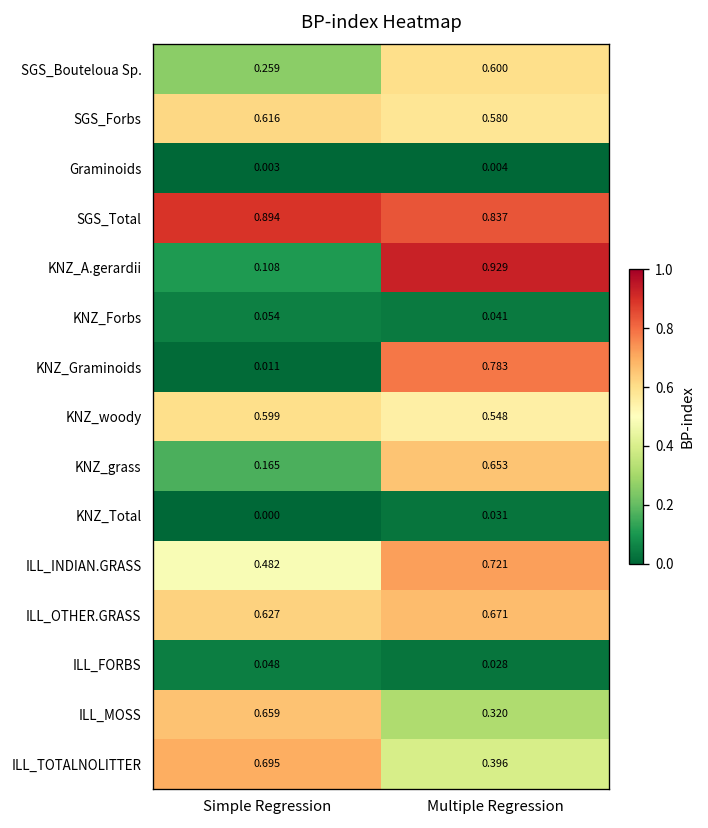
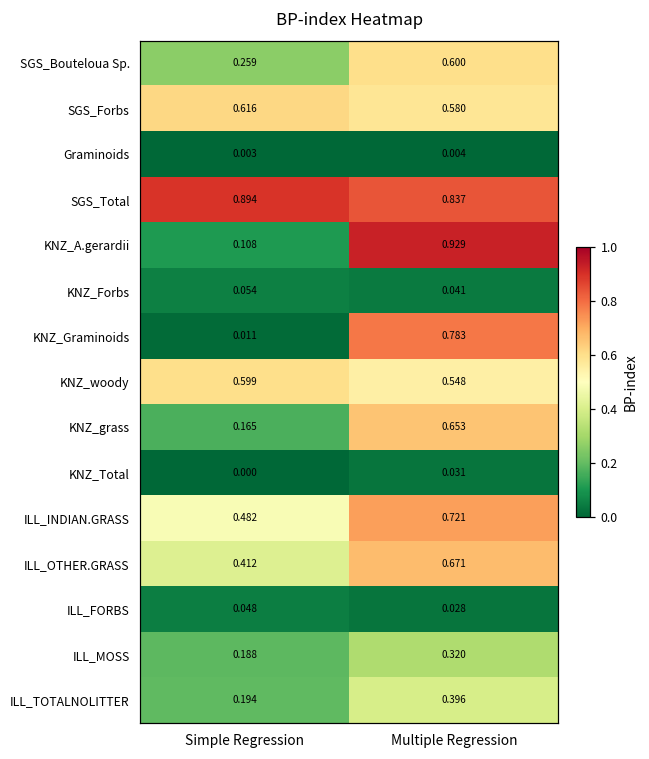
  {
    "SGS_Bouteloua Sp.": {
      "Simple Regression": 0.259,
      "Multiple Regression": 0.600
    },
    "SGS_Forbs": {
      "Simple Regression": 0.616,
      "Multiple Regression": 0.580
    },
    "Graminoids": {
      "Simple Regression": 0.003,
      "Multiple Regression": 0.004
    },
    "SGS_Total": {
      "Simple Regression": 0.894,
      "Multiple Regression": 0.837
    },
    "KNZ_A.gerardii": {
      "Simple Regression": 0.108,
      "Multiple Regression": 0.929
    },
    "KNZ_Forbs": {
      "Simple Regression": 0.054,
      "Multiple Regression": 0.041
    },
    "KNZ_Graminoids": {
      "Simple Regression": 0.011,
      "Multiple Regression": 0.783
    },
    "KNZ_woody": {
      "Simple Regression": 0.599,
      "Multiple Regression": 0.548
    },
    "KNZ_grass": {
      "Simple Regression": 0.165,
      "Multiple Regression": 0.653
    },
    "KNZ_Total": {
      "Simple Regression": 0.000,
      "Multiple Regression": 0.031
    },
    "ILL_INDIAN.GRASS": {
      "Simple Regression": 0.482,
      "Multiple Regression": 0.721
    },
    "ILL_OTHER.GRASS": {
-     "Simple Regression": 0.627,
+     "Simple Regression": 0.412,
      "Multiple Regression": 0.671
    },
    "ILL_FORBS": {
      "Simple Regression": 0.048,
      "Multiple Regression": 0.028
    },
    "ILL_MOSS": {
-     "Simple Regression": 0.659,
+     "Simple Regression": 0.188,
      "Multiple Regression": 0.320
    },
    "ILL_TOTALNOLITTER": {
-     "Simple Regression": 0.695,
+     "Simple Regression": 0.194,
      "Multiple Regression": 0.396
    }
  }
